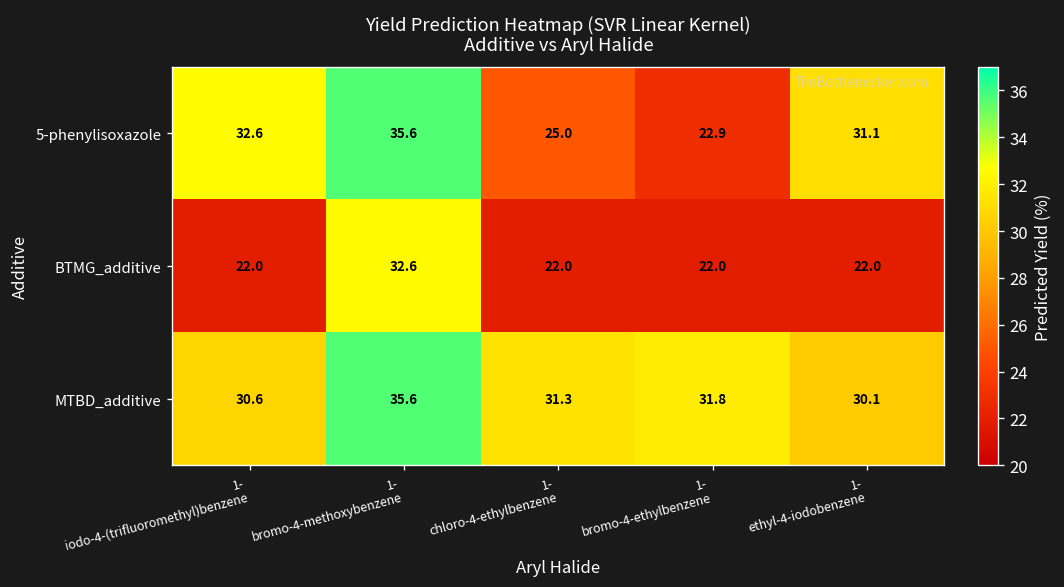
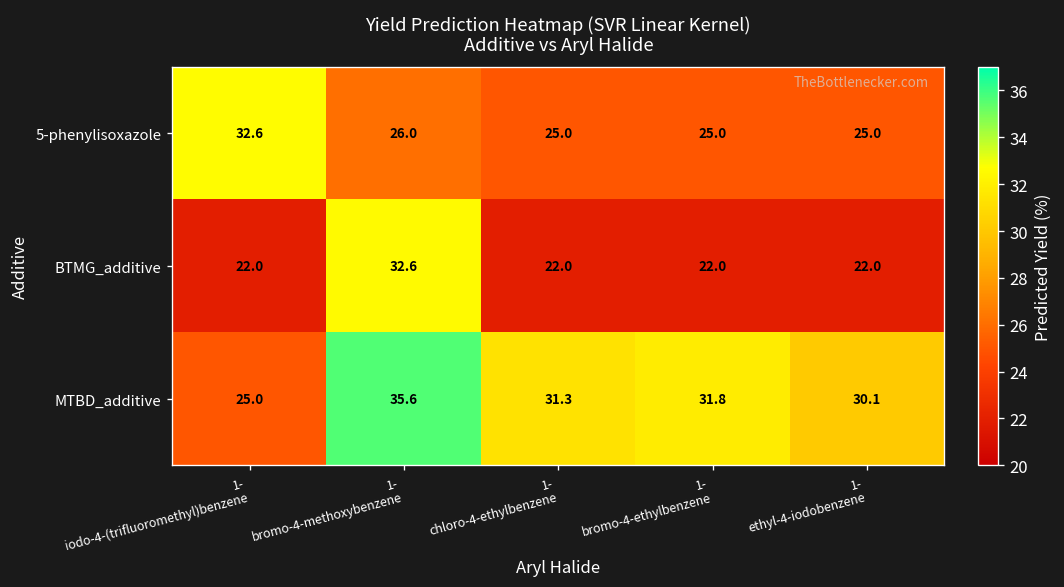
  {
    "5-phenylisoxazole": {
      "1- iodo-4-(trifluoromethyl)benzene": 32.6,
-     "1- bromo-4-methoxybenzene": 35.6,
+     "1- bromo-4-methoxybenzene": 26.0,
      "1- chloro-4-ethylbenzene": 25.0,
-     "1- bromo-4-ethylbenzene": 22.9,
-     "1- ethyl-4-iodobenzene": 31.1
+     "1- bromo-4-ethylbenzene": 25.0,
+     "1- ethyl-4-iodobenzene": 25.0
    },
    "BTMG_additive": {
      "1- iodo-4-(trifluoromethyl)benzene": 22.0,
      "1- bromo-4-methoxybenzene": 32.6,
      "1- chloro-4-ethylbenzene": 22.0,
      "1- bromo-4-ethylbenzene": 22.0,
      "1- ethyl-4-iodobenzene": 22.0
    },
    "MTBD_additive": {
-     "1- iodo-4-(trifluoromethyl)benzene": 30.6,
+     "1- iodo-4-(trifluoromethyl)benzene": 25.0,
      "1- bromo-4-methoxybenzene": 35.6,
      "1- chloro-4-ethylbenzene": 31.3,
      "1- bromo-4-ethylbenzene": 31.8,
      "1- ethyl-4-iodobenzene": 30.1
    }
  }
